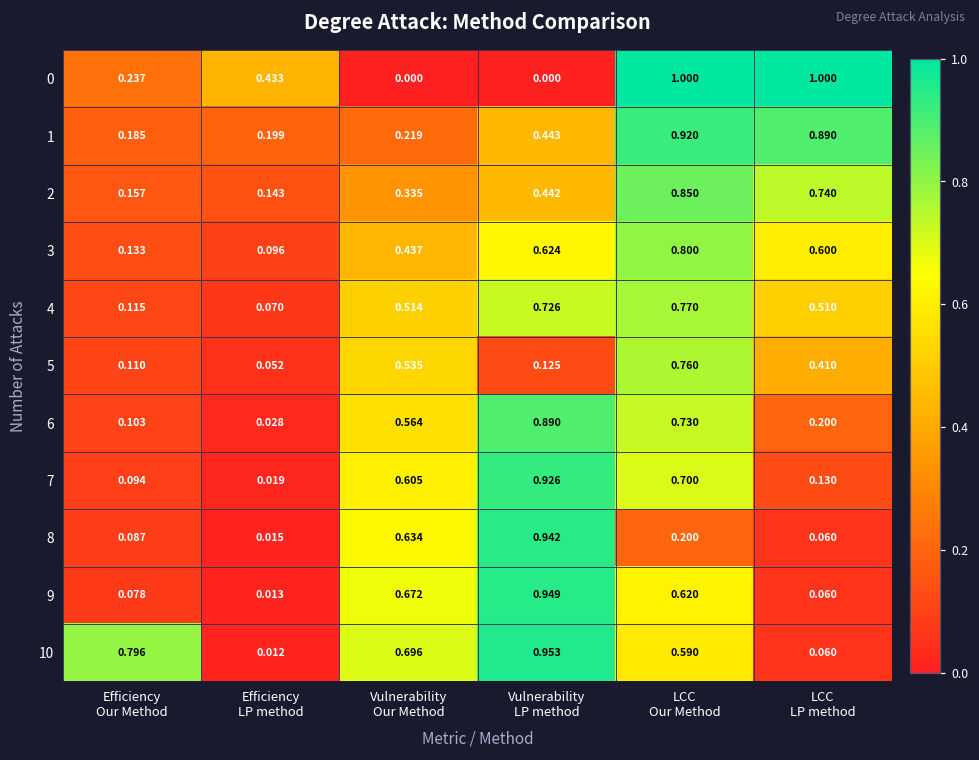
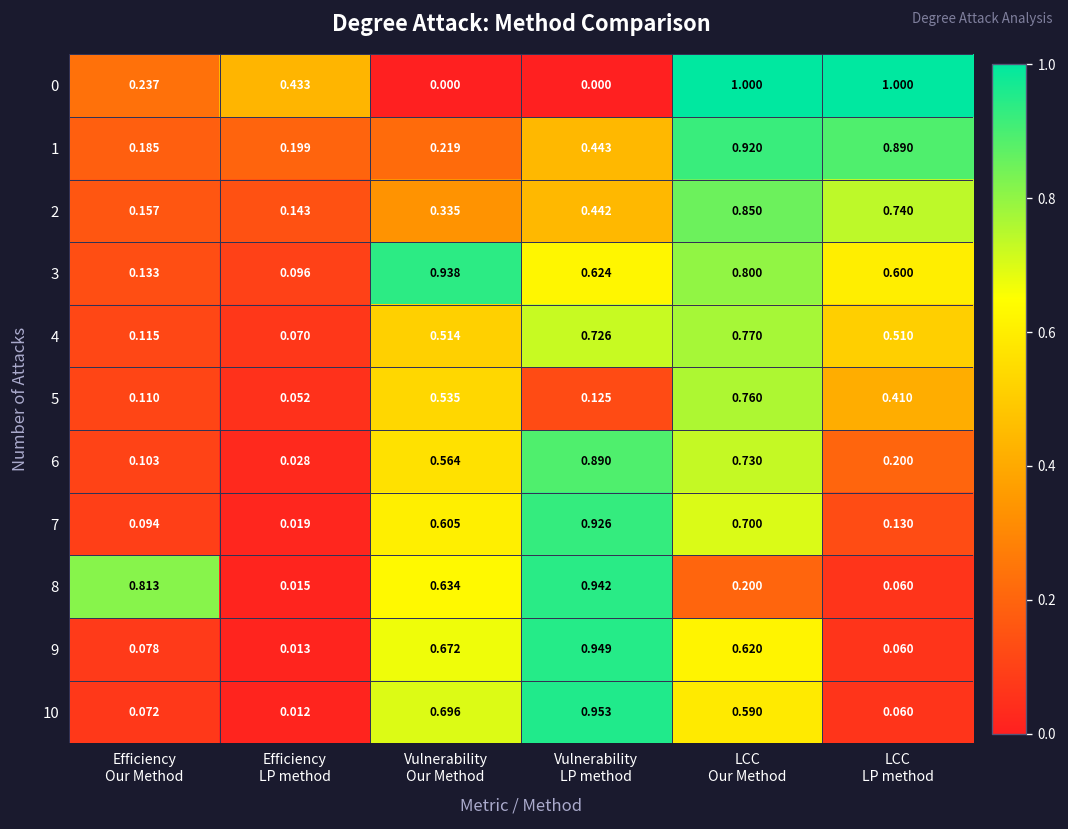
  {
    "0": {
      "Efficiency Our Method": 0.237,
      "Efficiency LP method": 0.433,
      "Vulnerability Our Method": 0.000,
      "Vulnerability LP method": 0.000,
      "LCC Our Method": 1.000,
      "LCC LP method": 1.000
    },
    "1": {
      "Efficiency Our Method": 0.185,
      "Efficiency LP method": 0.199,
      "Vulnerability Our Method": 0.219,
      "Vulnerability LP method": 0.443,
      "LCC Our Method": 0.920,
      "LCC LP method": 0.890
    },
    "2": {
      "Efficiency Our Method": 0.157,
      "Efficiency LP method": 0.143,
      "Vulnerability Our Method": 0.335,
      "Vulnerability LP method": 0.442,
      "LCC Our Method": 0.850,
      "LCC LP method": 0.740
    },
    "3": {
      "Efficiency Our Method": 0.133,
      "Efficiency LP method": 0.096,
-     "Vulnerability Our Method": 0.437,
+     "Vulnerability Our Method": 0.938,
      "Vulnerability LP method": 0.624,
      "LCC Our Method": 0.800,
      "LCC LP method": 0.600
    },
    "4": {
      "Efficiency Our Method": 0.115,
      "Efficiency LP method": 0.070,
      "Vulnerability Our Method": 0.514,
      "Vulnerability LP method": 0.726,
      "LCC Our Method": 0.770,
      "LCC LP method": 0.510
    },
    "5": {
      "Efficiency Our Method": 0.110,
      "Efficiency LP method": 0.052,
      "Vulnerability Our Method": 0.535,
      "Vulnerability LP method": 0.125,
      "LCC Our Method": 0.760,
      "LCC LP method": 0.410
    },
    "6": {
      "Efficiency Our Method": 0.103,
      "Efficiency LP method": 0.028,
      "Vulnerability Our Method": 0.564,
      "Vulnerability LP method": 0.890,
      "LCC Our Method": 0.730,
      "LCC LP method": 0.200
    },
    "7": {
      "Efficiency Our Method": 0.094,
      "Efficiency LP method": 0.019,
      "Vulnerability Our Method": 0.605,
      "Vulnerability LP method": 0.926,
      "LCC Our Method": 0.700,
      "LCC LP method": 0.130
    },
    "8": {
-     "Efficiency Our Method": 0.087,
+     "Efficiency Our Method": 0.813,
      "Efficiency LP method": 0.015,
      "Vulnerability Our Method": 0.634,
      "Vulnerability LP method": 0.942,
      "LCC Our Method": 0.200,
      "LCC LP method": 0.060
    },
    "9": {
      "Efficiency Our Method": 0.078,
      "Efficiency LP method": 0.013,
      "Vulnerability Our Method": 0.672,
      "Vulnerability LP method": 0.949,
      "LCC Our Method": 0.620,
      "LCC LP method": 0.060
    },
    "10": {
-     "Efficiency Our Method": 0.796,
+     "Efficiency Our Method": 0.072,
      "Efficiency LP method": 0.012,
      "Vulnerability Our Method": 0.696,
      "Vulnerability LP method": 0.953,
      "LCC Our Method": 0.590,
      "LCC LP method": 0.060
    }
  }
